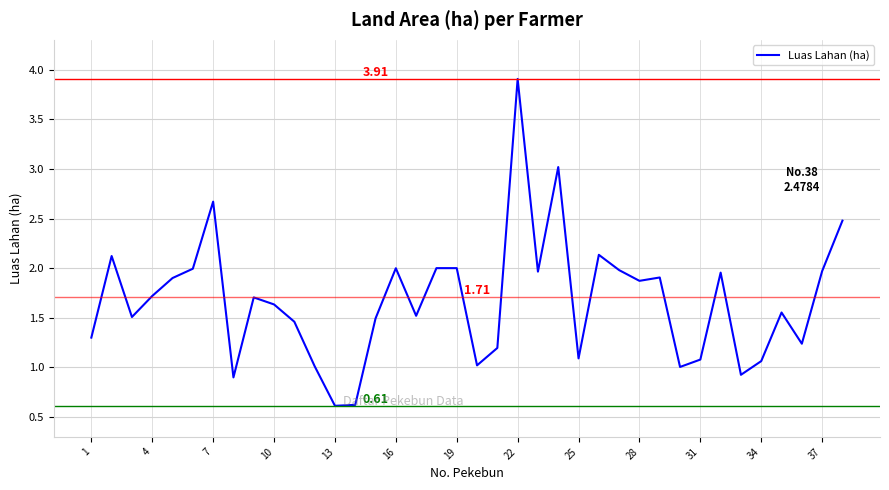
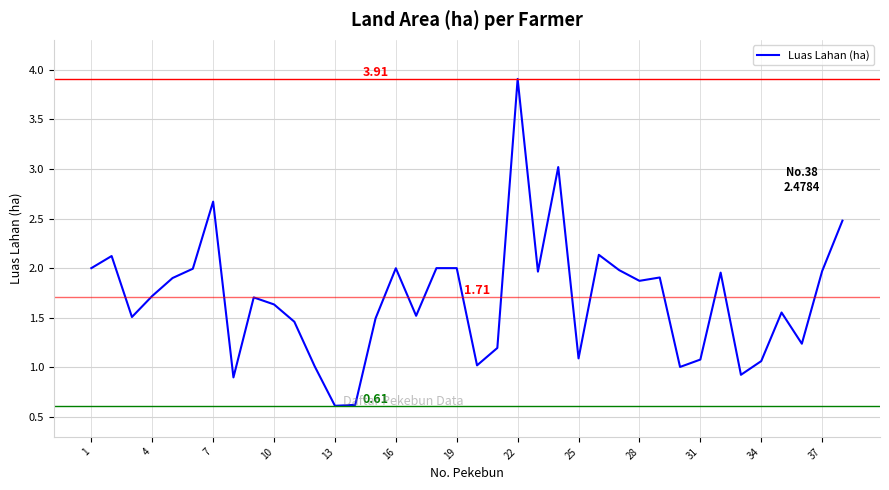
  {
-   "1": 1.3,
+   "1": 2.0,
    "4": 1.7,
    "7": 2.7,
    "10": 1.6,
    "13": 0.6,
    "16": 2.0,
    "22": 3.9,
    "25": 1.1,
    "28": 1.9,
    "31": 1.1,
    "34": 1.1,
    "37": 2.0
  }
